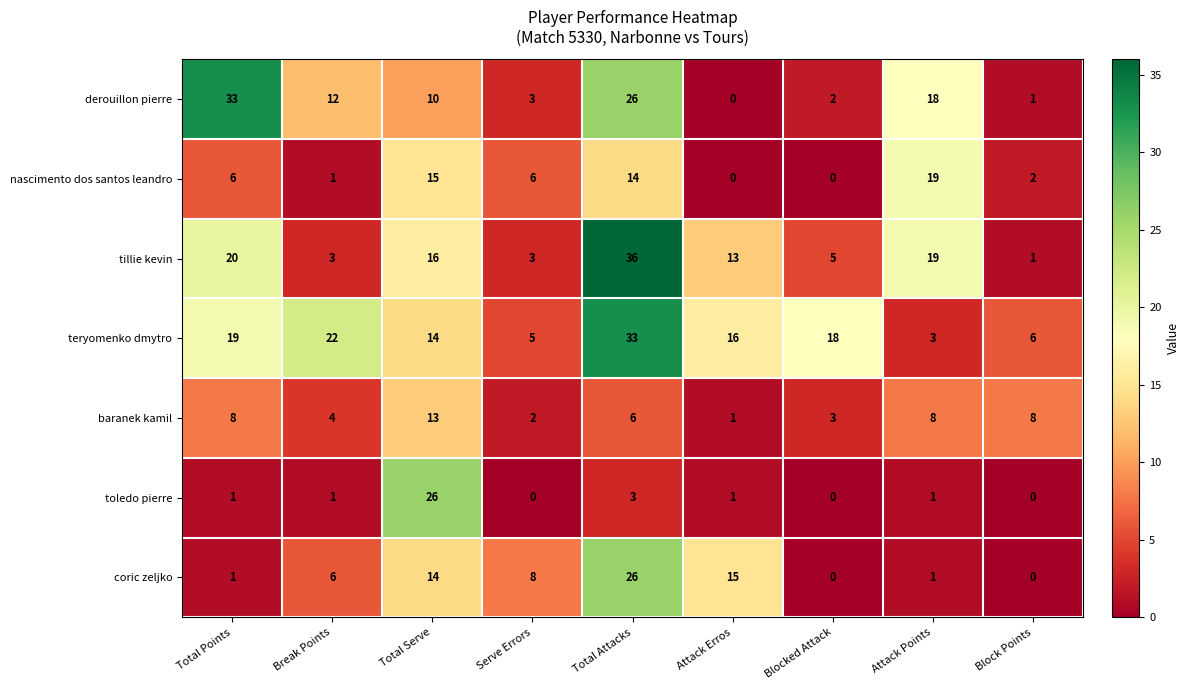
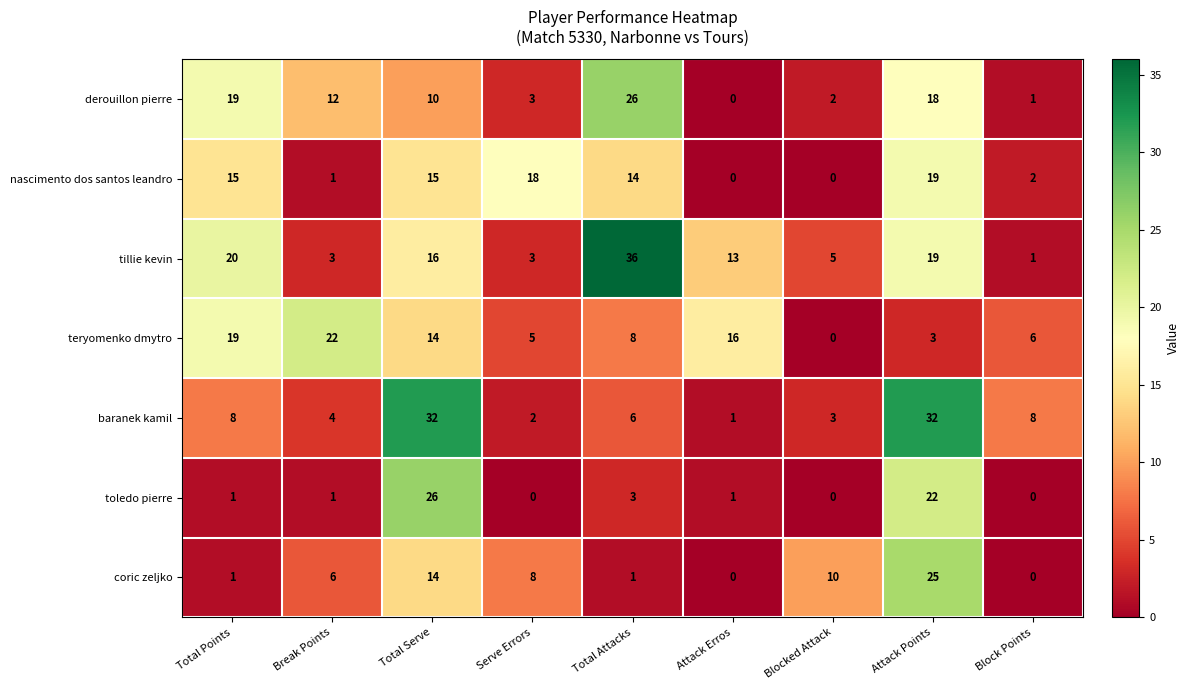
  {
    "derouillon pierre": {
-     "Total Points": 33,
+     "Total Points": 19,
      "Break Points": 12,
      "Total Serve": 10,
      "Serve Errors": 3,
      "Total Attacks": 26,
      "Attack Erros": 0,
      "Blocked Attack": 2,
      "Attack Points": 18,
      "Block Points": 1
    },
    "nascimento dos santos leandro": {
-     "Total Points": 6,
+     "Total Points": 15,
      "Break Points": 1,
      "Total Serve": 15,
-     "Serve Errors": 6,
+     "Serve Errors": 18,
      "Total Attacks": 14,
      "Attack Erros": 0,
      "Blocked Attack": 0,
      "Attack Points": 19,
      "Block Points": 2
    },
    "tillie kevin": {
      "Total Points": 20,
      "Break Points": 3,
      "Total Serve": 16,
      "Serve Errors": 3,
      "Total Attacks": 36,
      "Attack Erros": 13,
      "Blocked Attack": 5,
      "Attack Points": 19,
      "Block Points": 1
    },
    "teryomenko dmytro": {
      "Total Points": 19,
      "Break Points": 22,
      "Total Serve": 14,
      "Serve Errors": 5,
-     "Total Attacks": 33,
+     "Total Attacks": 8,
      "Attack Erros": 16,
-     "Blocked Attack": 18,
+     "Blocked Attack": 0,
      "Attack Points": 3,
      "Block Points": 6
    },
    "baranek kamil": {
      "Total Points": 8,
      "Break Points": 4,
-     "Total Serve": 13,
+     "Total Serve": 32,
      "Serve Errors": 2,
      "Total Attacks": 6,
      "Attack Erros": 1,
      "Blocked Attack": 3,
-     "Attack Points": 8,
+     "Attack Points": 32,
      "Block Points": 8
    },
    "toledo pierre": {
      "Total Points": 1,
      "Break Points": 1,
      "Total Serve": 26,
      "Serve Errors": 0,
      "Total Attacks": 3,
      "Attack Erros": 1,
      "Blocked Attack": 0,
-     "Attack Points": 1,
+     "Attack Points": 22,
      "Block Points": 0
    },
    "coric zeljko": {
      "Total Points": 1,
      "Break Points": 6,
      "Total Serve": 14,
      "Serve Errors": 8,
-     "Total Attacks": 26,
-     "Attack Erros": 15,
-     "Blocked Attack": 0,
-     "Attack Points": 1,
+     "Total Attacks": 1,
+     "Attack Erros": 0,
+     "Blocked Attack": 10,
+     "Attack Points": 25,
      "Block Points": 0
    }
  }
